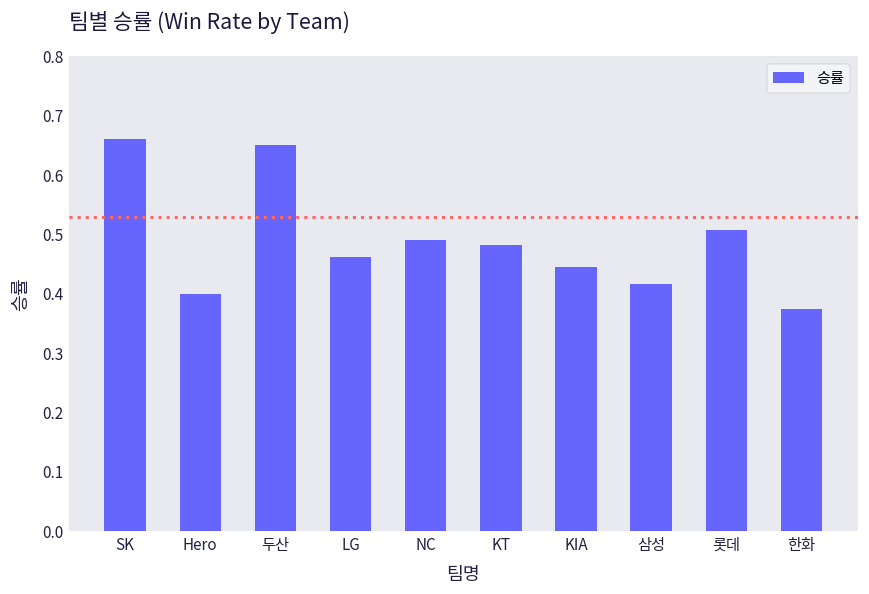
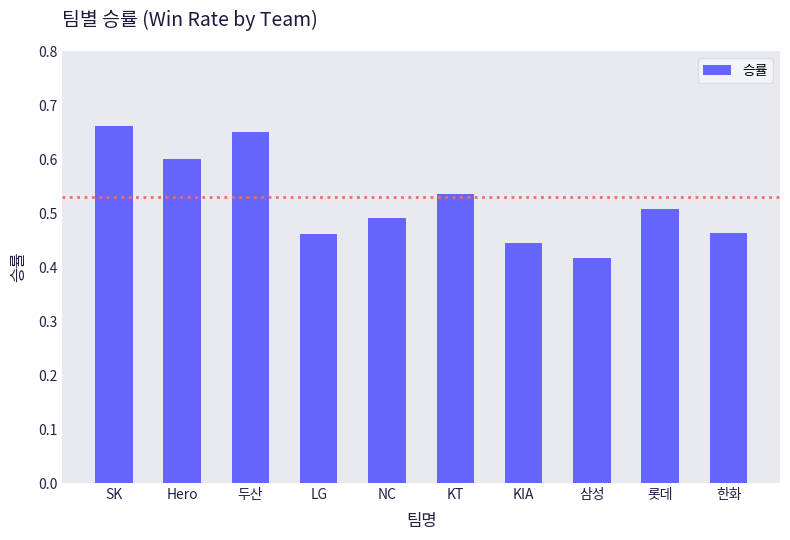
  {
    "SK": 0.66,
-   "Hero": 0.4,
+   "Hero": 0.6,
    "두산": 0.65,
    "LG": 0.46,
    "NC": 0.49,
-   "KT": 0.48,
+   "KT": 0.54,
    "KIA": 0.45,
    "삼성": 0.42,
    "롯데": 0.51,
-   "한화": 0.38
+   "한화": 0.46
  }
